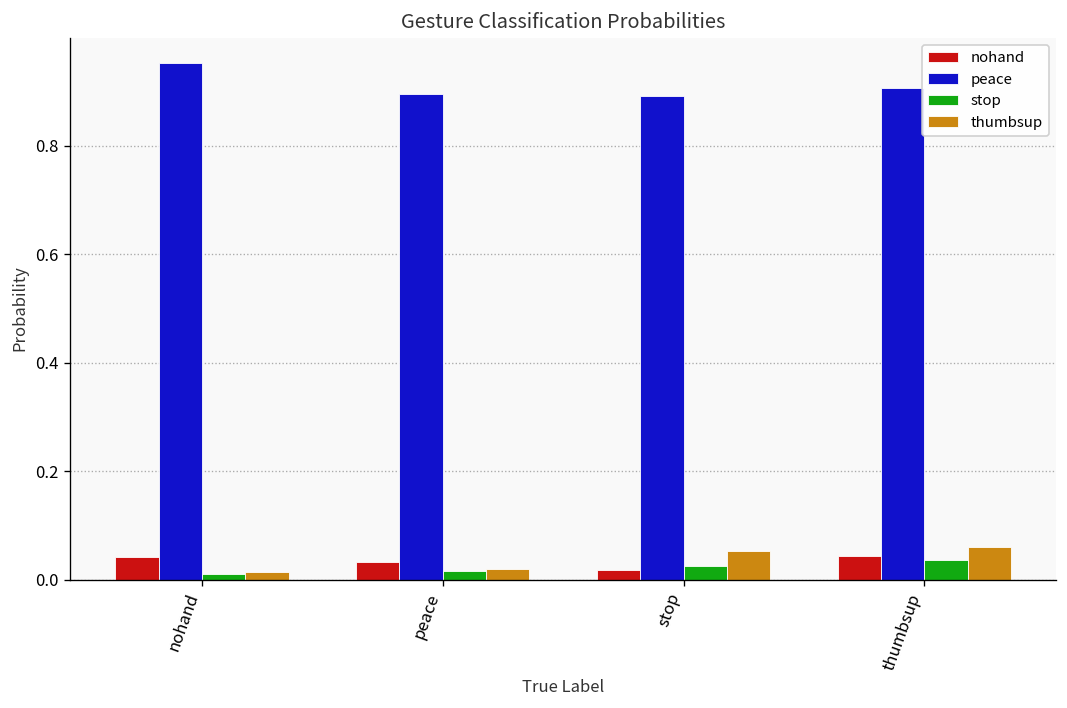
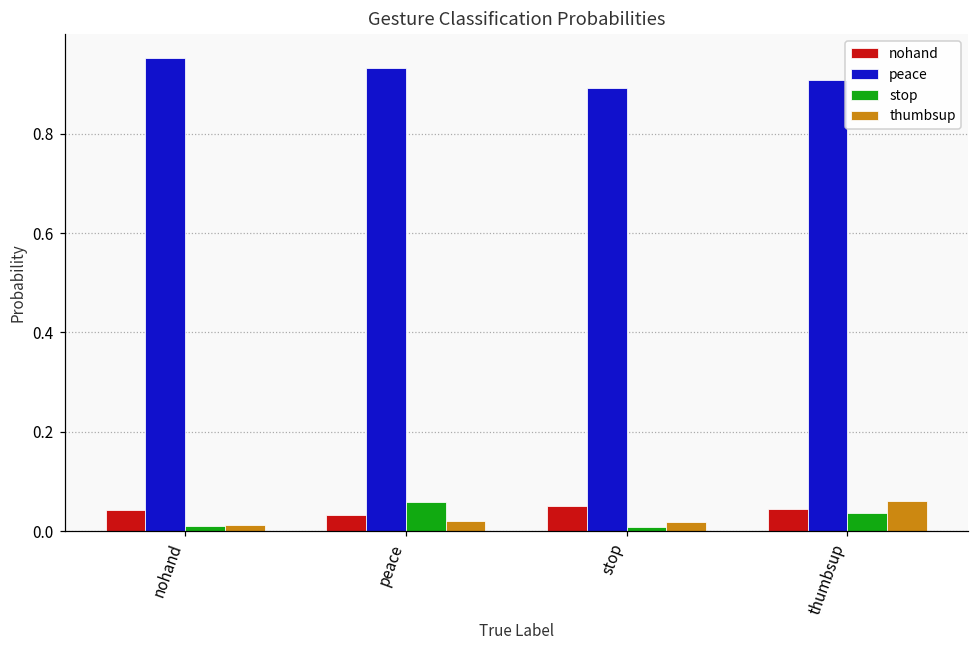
  {
    "nohand": {
      "nohand": 0.04,
      "peace": 0.03,
-     "stop": 0.02,
+     "stop": 0.05,
      "thumbsup": 0.04
    },
    "peace": {
      "nohand": 0.95,
-     "peace": 0.90,
+     "peace": 0.93,
      "stop": 0.89,
      "thumbsup": 0.91
    },
    "stop": {
      "nohand": 0.01,
-     "peace": 0.02,
-     "stop": 0.03,
+     "peace": 0.06,
+     "stop": 0.01,
      "thumbsup": 0.04
    },
    "thumbsup": {
      "nohand": 0.01,
      "peace": 0.02,
-     "stop": 0.05,
+     "stop": 0.02,
      "thumbsup": 0.06
    }
  }
